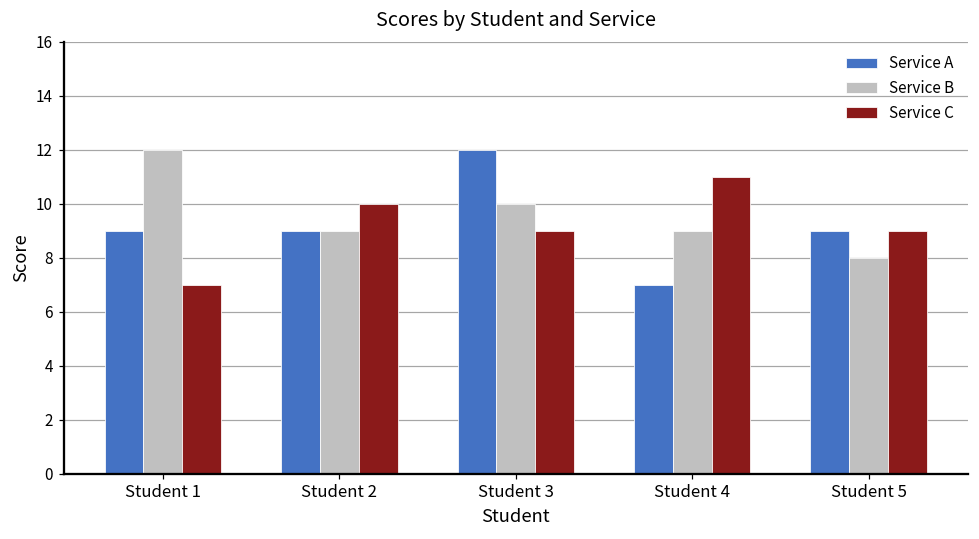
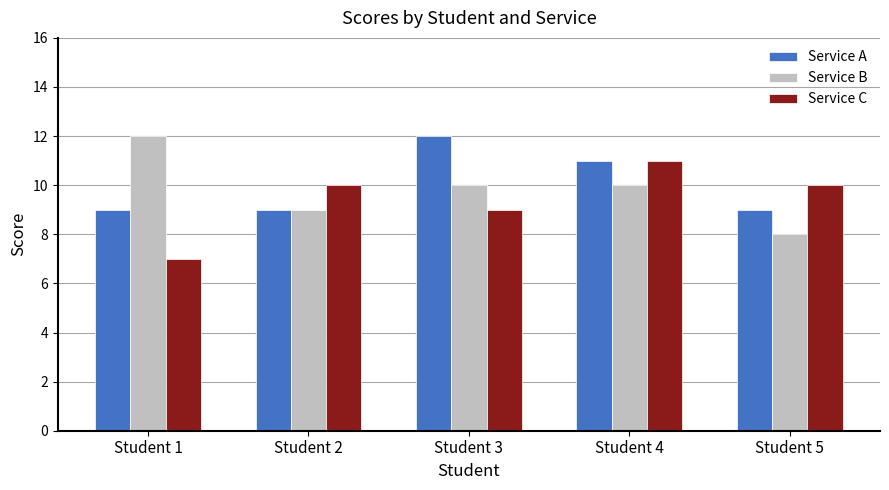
  {
    "Service A": {
      "Student 1": 9,
      "Student 2": 9,
      "Student 3": 12,
-     "Student 4": 7,
+     "Student 4": 11,
      "Student 5": 9
    },
    "Service B": {
      "Student 1": 12,
      "Student 2": 9,
      "Student 3": 10,
-     "Student 4": 9,
+     "Student 4": 10,
      "Student 5": 8
    },
    "Service C": {
      "Student 1": 7,
      "Student 2": 10,
      "Student 3": 9,
      "Student 4": 11,
-     "Student 5": 9
+     "Student 5": 10
    }
  }
